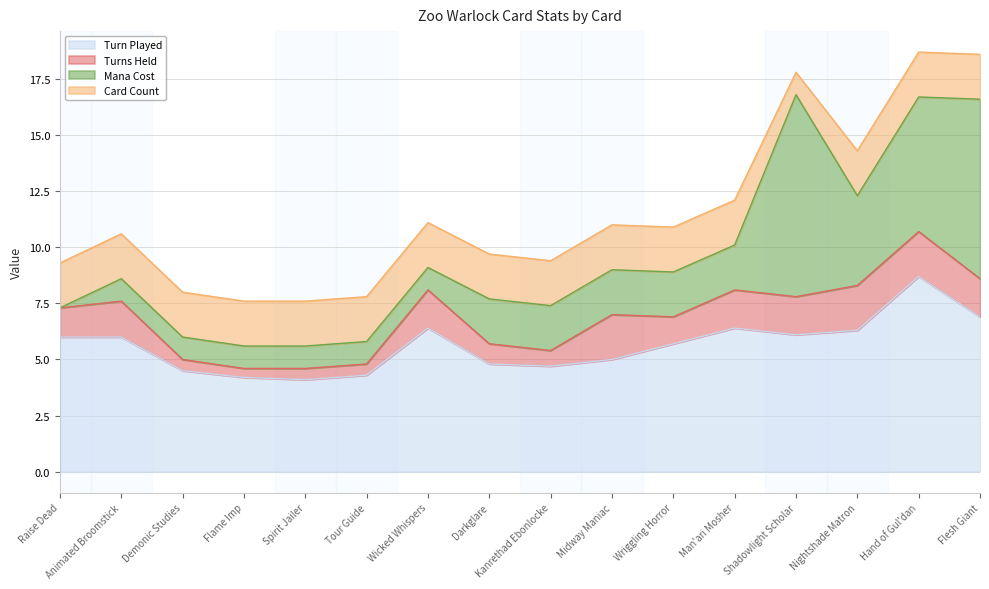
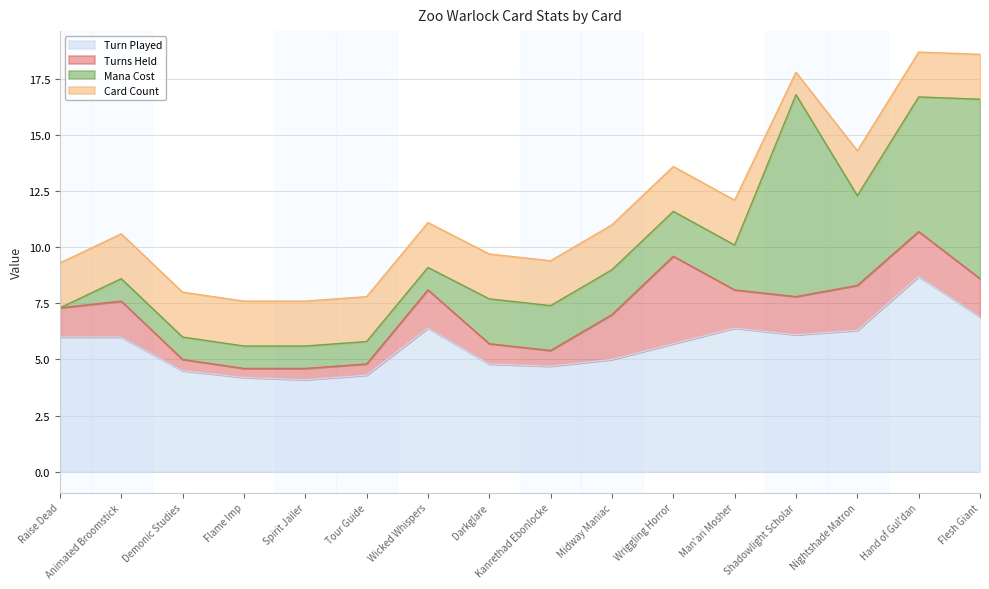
  {
    "Turn Played": {
      "Raise Dead": 6.0,
      "Animated Broomstick": 6.0,
      "Demonic Studies": 4.5,
      "Flame Imp": 4.2,
      "Spirit Jailer": 4.1,
      "Tour Guide": 4.3,
      "Wicked Whispers": 6.4,
      "Darkglare": 4.8,
      "Kanrethad Ebonlocke": 4.7,
      "Midway Maniac": 5.0,
      "Wriggling Horror": 5.7,
      "Man'ari Mosher": 6.4,
      "Shadowlight Scholar": 6.1,
      "Nightshade Matron": 6.3,
      "Hand of Gul'dan": 8.7,
      "Flesh Giant": 6.9
    },
    "Turns Held": {
      "Animated Broomstick": 1.6,
      "Demonic Studies": 0.5,
      "Flame Imp": 0.4,
      "Spirit Jailer": 0.5,
      "Tour Guide": 0.5,
      "Wicked Whispers": 1.7,
      "Darkglare": 0.9,
      "Kanrethad Ebonlocke": 0.7,
      "Midway Maniac": 2.0,
-     "Wriggling Horror": 1.2,
+     "Wriggling Horror": 3.9,
      "Man'ari Mosher": 1.7,
      "Shadowlight Scholar": 1.7,
      "Nightshade Matron": 2.0,
      "Hand of Gul'dan": 2.0,
      "Flesh Giant": 1.7
    },
    "Mana Cost": {
      "Animated Broomstick": 1.0,
      "Demonic Studies": 1.0,
      "Flame Imp": 1.0,
      "Spirit Jailer": 1.0,
      "Tour Guide": 1.0,
      "Wicked Whispers": 1.0,
      "Darkglare": 2.0,
      "Kanrethad Ebonlocke": 2.0,
      "Midway Maniac": 2.0,
      "Wriggling Horror": 2.0,
      "Man'ari Mosher": 2.0,
      "Shadowlight Scholar": 9.0,
      "Nightshade Matron": 4.0,
      "Hand of Gul'dan": 6.0,
      "Flesh Giant": 8.0
    },
    "Card Count": {
      "Raise Dead": 2.0,
      "Animated Broomstick": 2.0,
      "Demonic Studies": 2.0,
      "Flame Imp": 2.0,
      "Spirit Jailer": 2.0,
      "Tour Guide": 2.0,
      "Wicked Whispers": 2.0,
      "Darkglare": 2.0,
      "Kanrethad Ebonlocke": 2.0,
      "Midway Maniac": 2.0,
      "Wriggling Horror": 2.0,
      "Man'ari Mosher": 2.0,
      "Shadowlight Scholar": 1.0,
      "Nightshade Matron": 2.0,
      "Hand of Gul'dan": 2.0,
      "Flesh Giant": 2.0
    }
  }
